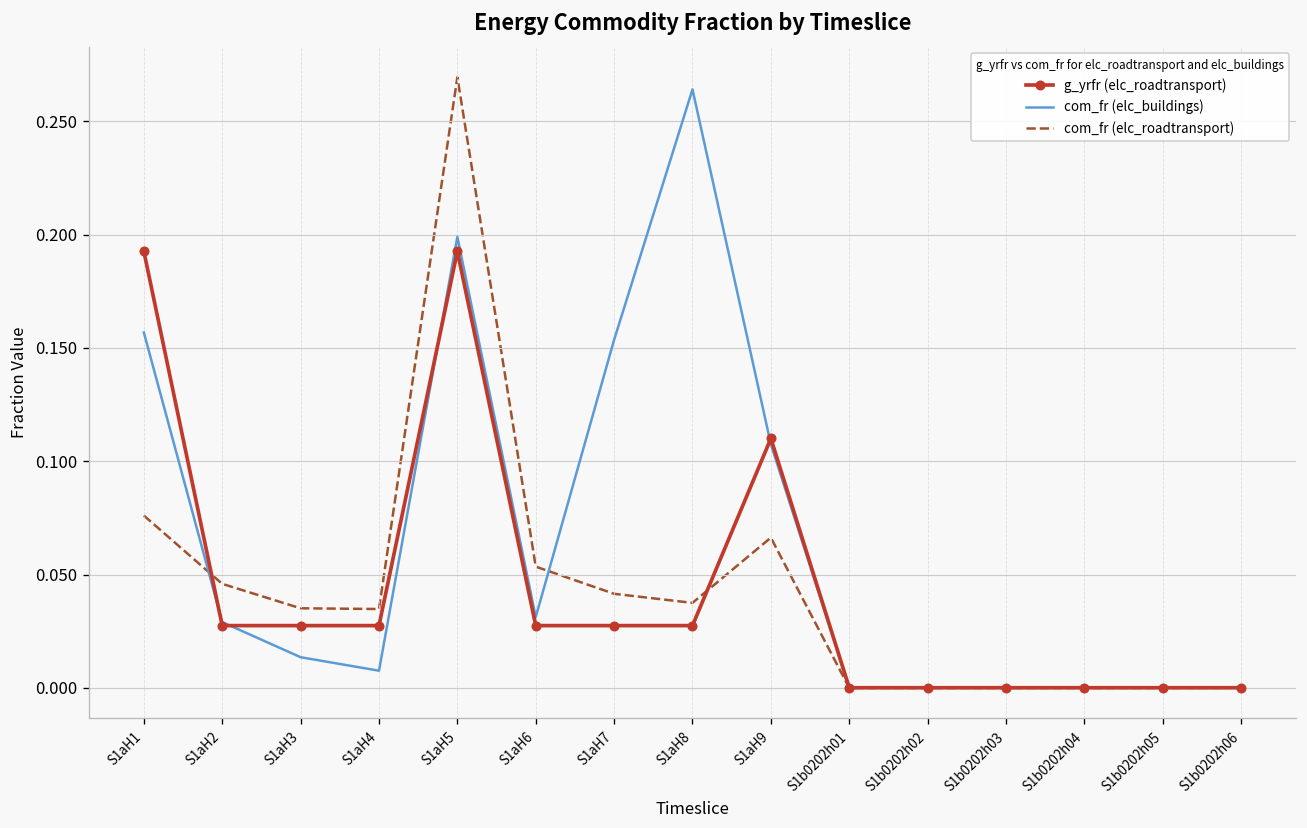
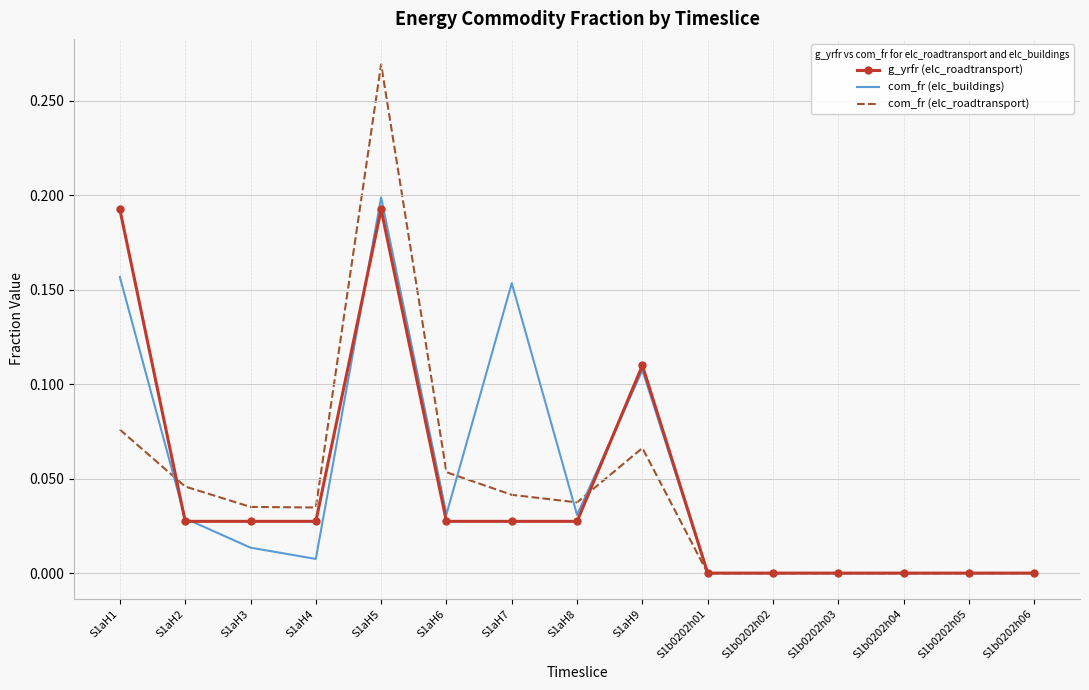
  {
    "com_fr (elc_buildings)": {
      "S1aH1": 0.157,
      "S1aH2": 0.029,
      "S1aH3": 0.014,
      "S1aH4": 0.008,
      "S1aH5": 0.199,
      "S1aH6": 0.031,
      "S1aH7": 0.154,
-     "S1aH8": 0.264,
+     "S1aH8": 0.031,
      "S1aH9": 0.107
    }
  }
